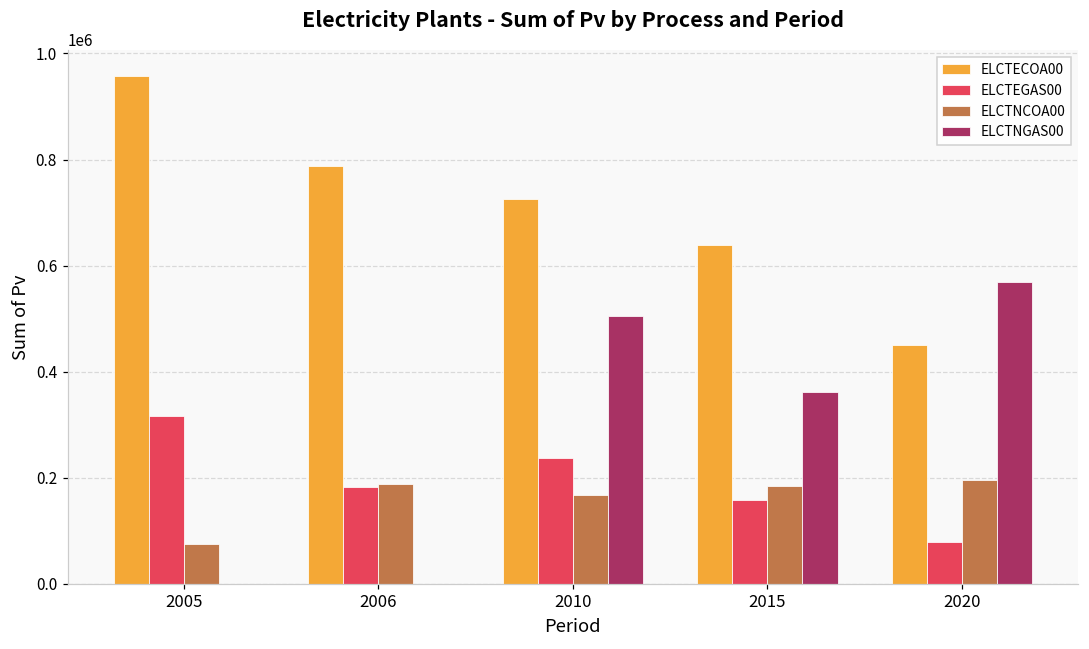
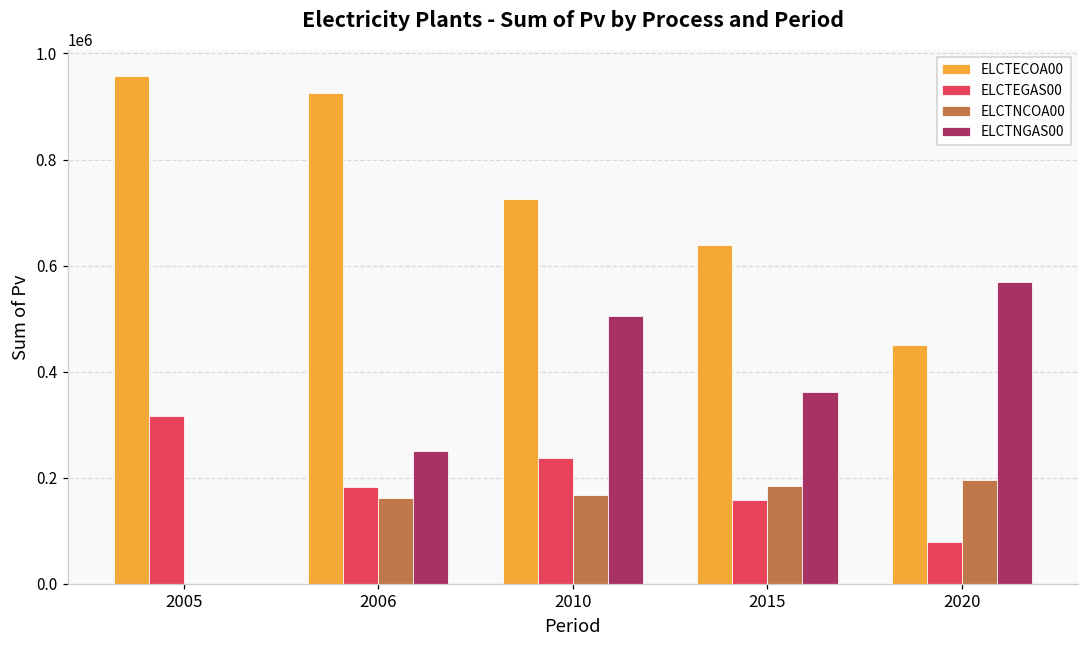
  {
    "ELCTECOA00": {
      "2005": 960000,
-     "2006": 790000,
+     "2006": 930000,
      "2010": 730000,
      "2015": 640000,
      "2020": 450000
    },
    "ELCTEGAS00": {
      "2005": 320000,
      "2006": 180000,
      "2010": 240000,
      "2015": 160000,
      "2020": 80000
    },
    "ELCTNCOA00": {
-     "2005": 70000,
-     "2006": 190000,
+     "2005": 0,
+     "2006": 160000,
      "2010": 170000,
      "2015": 180000,
      "2020": 200000
    },
    "ELCTNGAS00": {
      "2005": 0,
-     "2006": 0,
+     "2006": 250000,
      "2010": 500000,
      "2015": 360000,
      "2020": 570000
    }
  }
